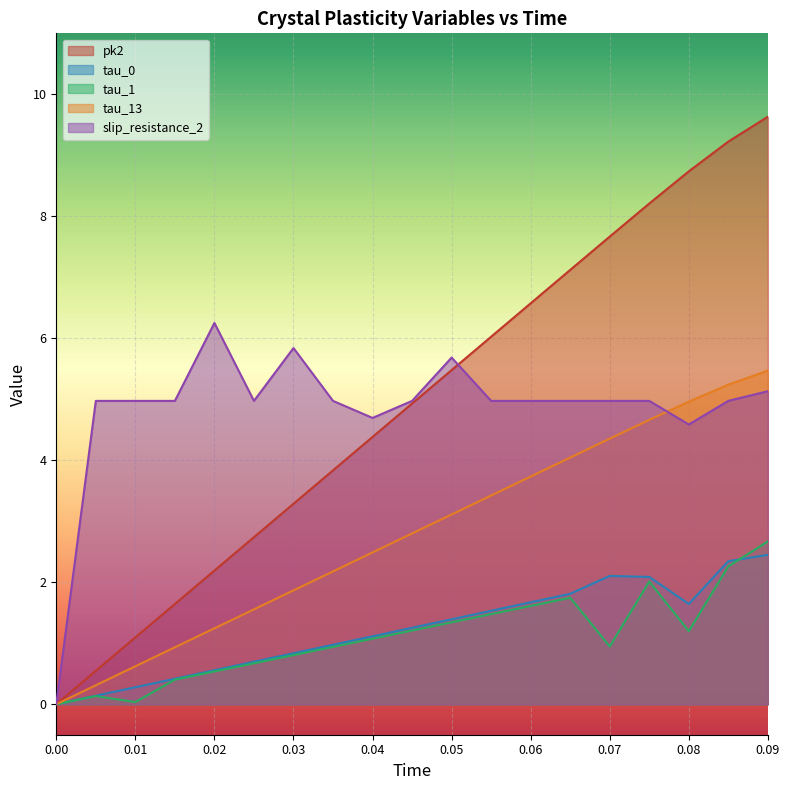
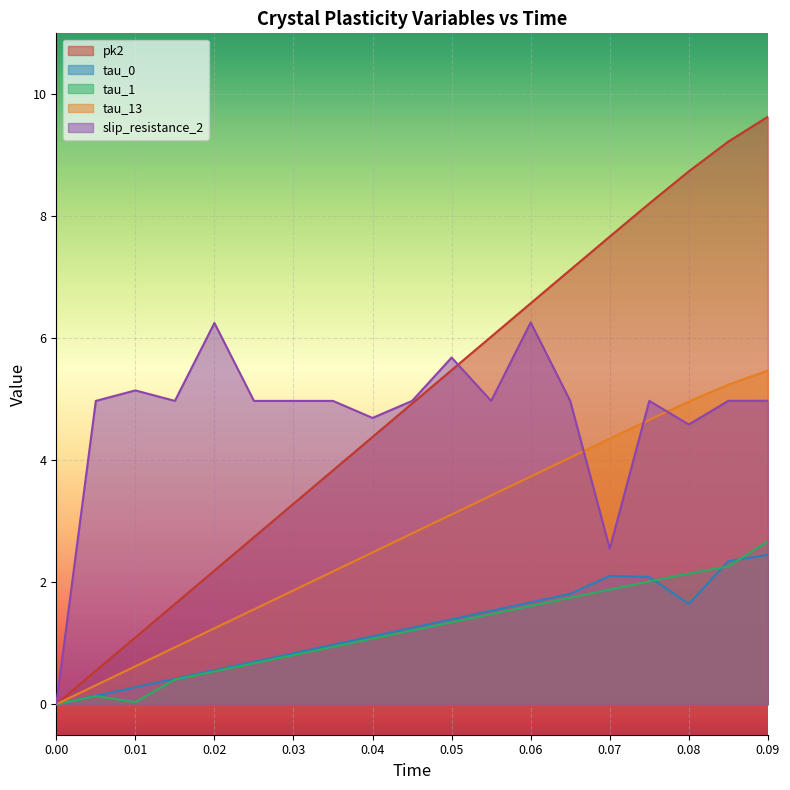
  {
    "tau_0": {
      "0.01": 0.3,
      "0.05": 1.4,
      "0.06": 1.7,
      "0.07": 2.1,
      "0.08": 1.6,
      "0.09": 2.4
    },
    "tau_1": {
      "0.01": 0.0,
      "0.05": 1.3,
      "0.06": 1.6,
-     "0.07": 0.9,
-     "0.08": 1.2,
+     "0.07": 1.9,
+     "0.08": 2.1,
      "0.09": 2.7
    },
    "slip_resistance_2": {
-     "0.01": 5.0,
+     "0.01": 5.1,
      "0.02": 6.3,
-     "0.03": 5.8,
+     "0.03": 5.0,
      "0.04": 4.7,
      "0.05": 5.7,
-     "0.06": 5.0,
-     "0.07": 5.0,
+     "0.06": 6.3,
+     "0.07": 2.6,
      "0.08": 4.6,
-     "0.09": 5.1
+     "0.09": 5.0
    }
  }
